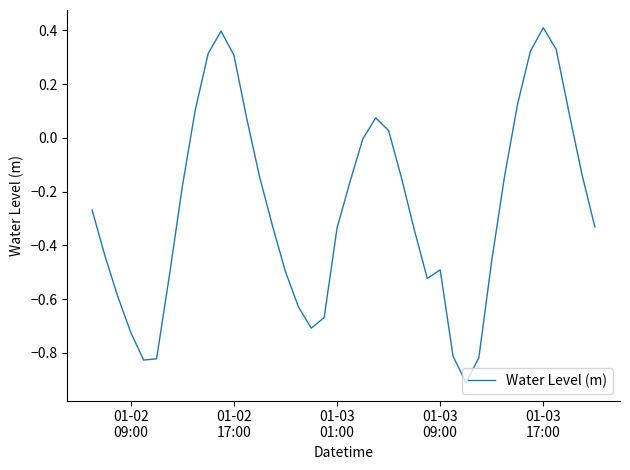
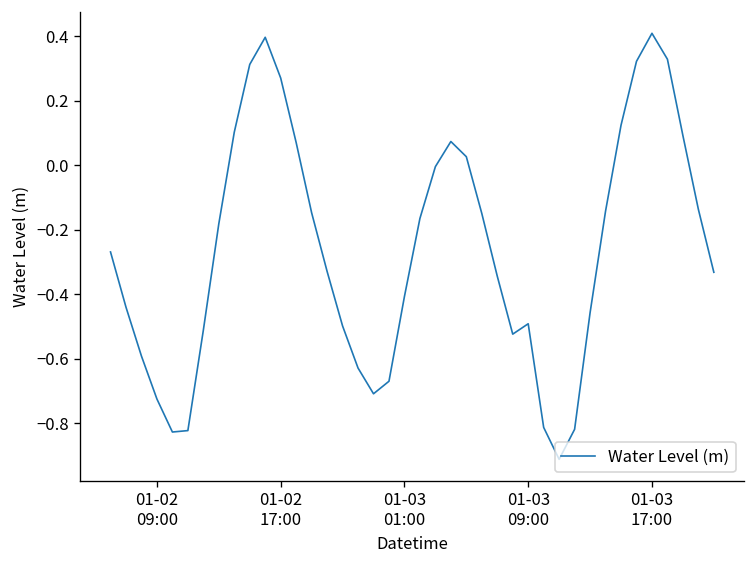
  {
    "01-02 09:00": -0.72,
-   "01-02 17:00": 0.31,
-   "01-03 01:00": -0.34,
+   "01-02 17:00": 0.27,
+   "01-03 01:00": -0.41,
    "01-03 09:00": -0.49,
    "01-03 17:00": 0.41
  }
